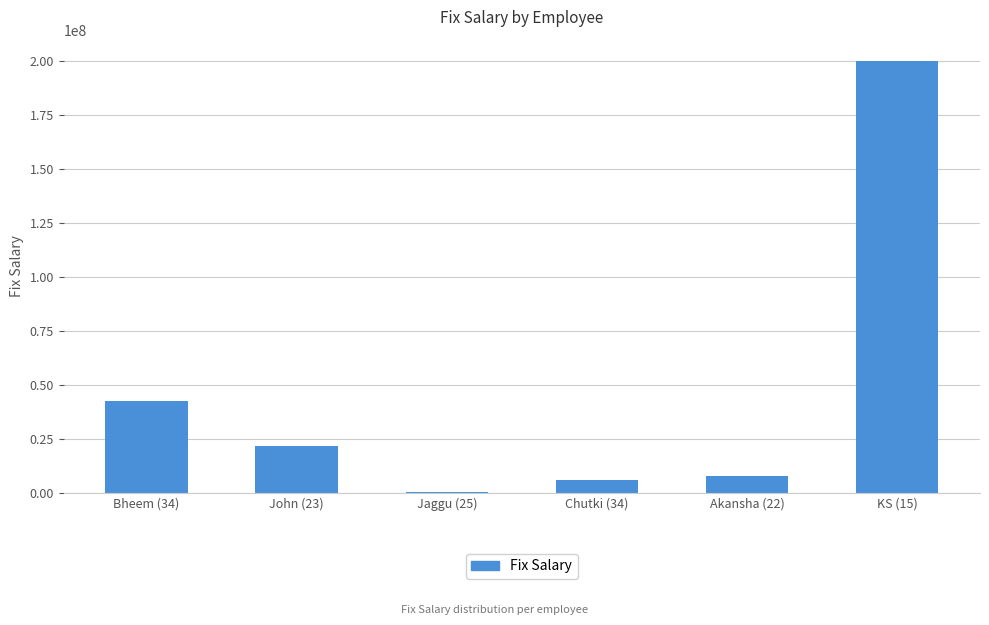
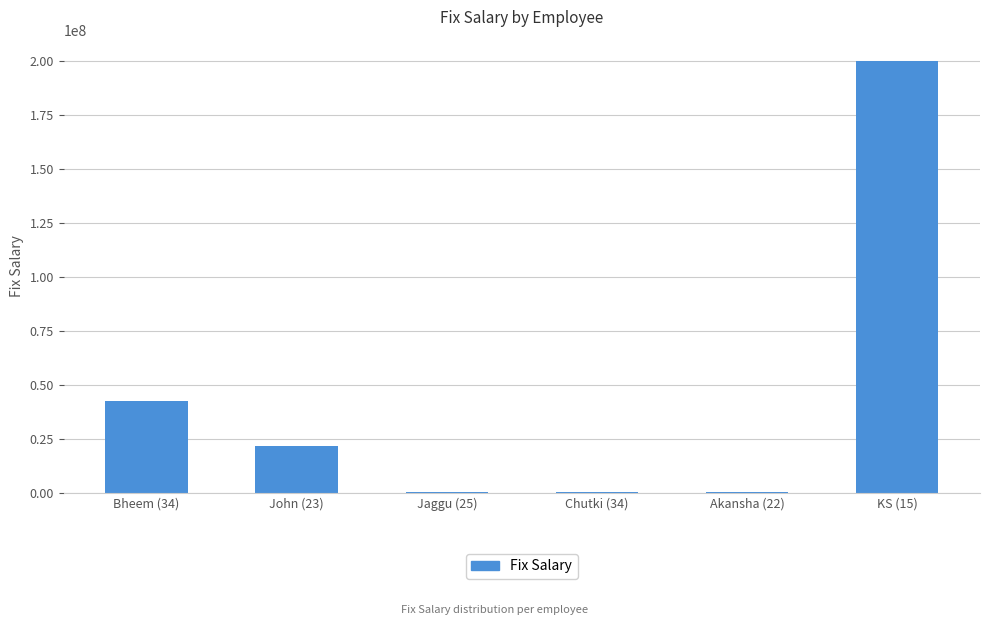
  {
    "Bheem (34)": 42000000,
    "John (23)": 22000000,
-   "Chutki (34)": 6000000,
-   "Akansha (22)": 7000000,
+   "Chutki (34)": 0,
+   "Akansha (22)": 0,
    "KS (15)": 200000000
  }
